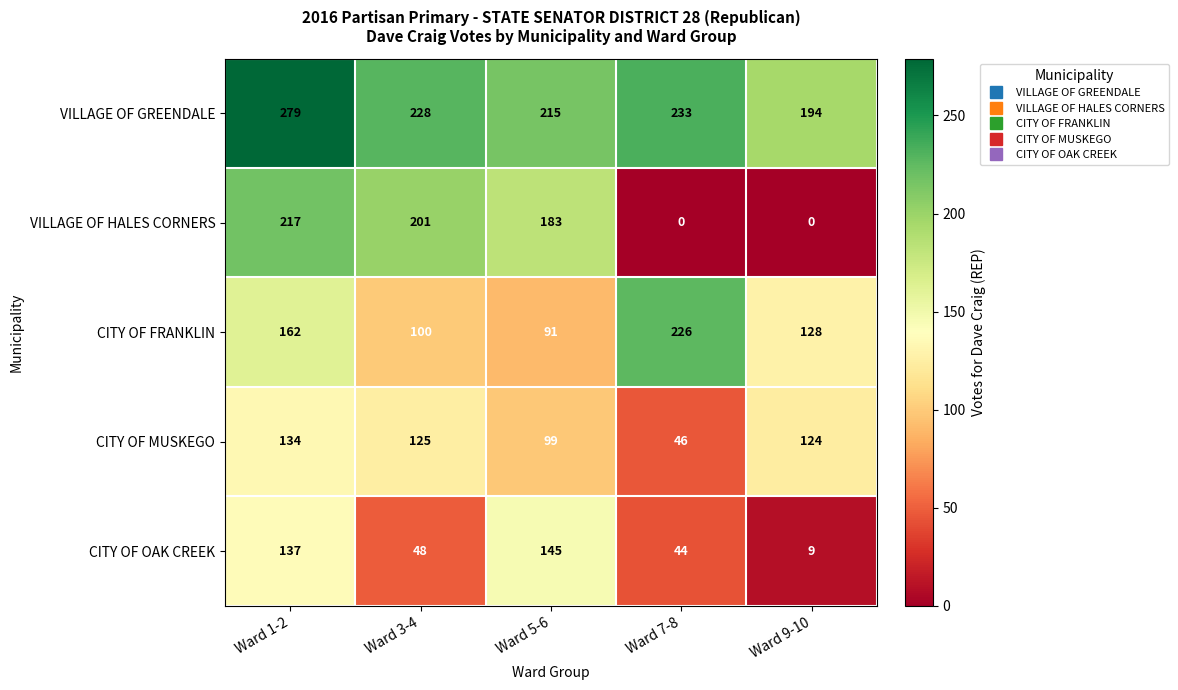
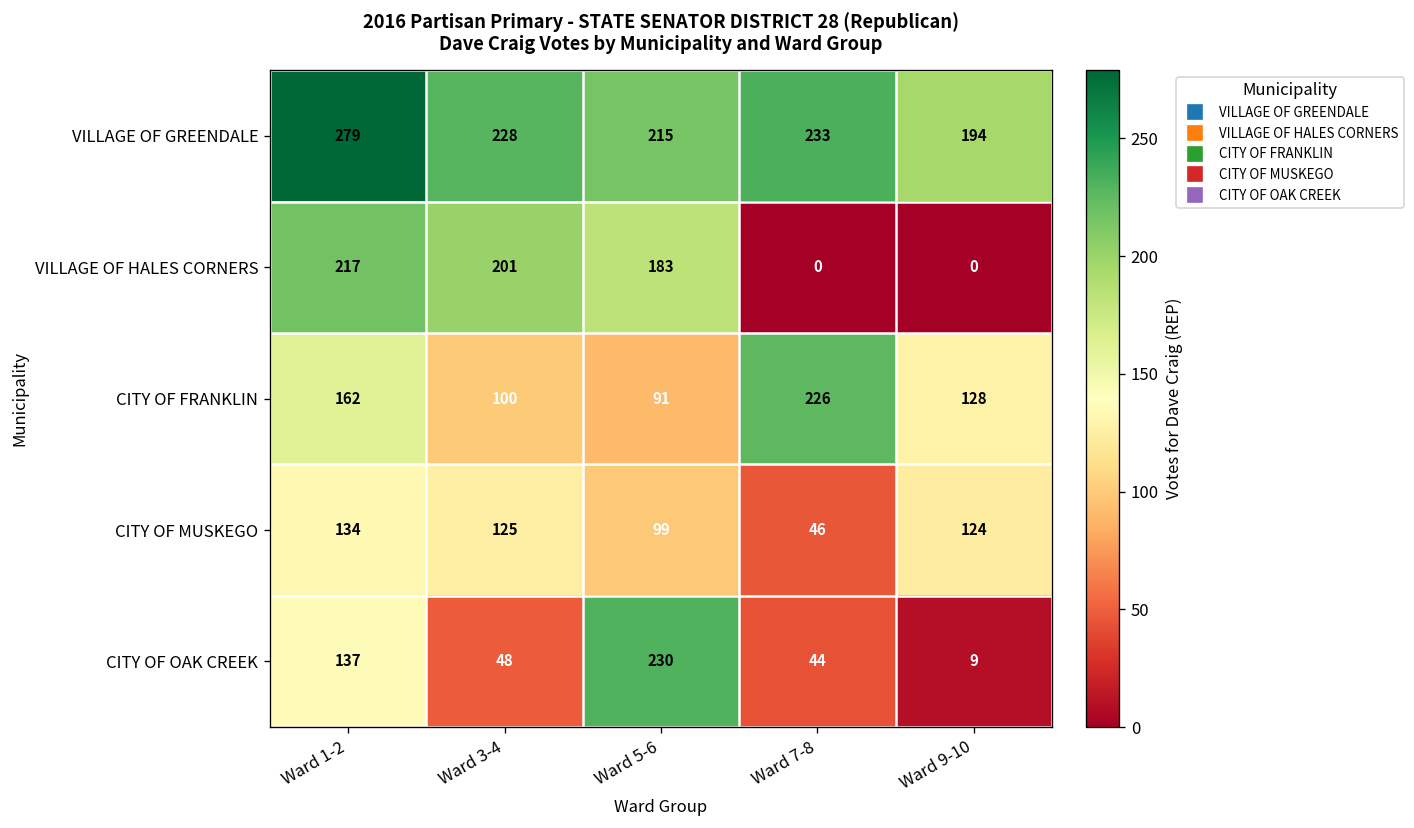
  {
    "VILLAGE OF GREENDALE": {
      "Ward 1-2": 279,
      "Ward 3-4": 228,
      "Ward 5-6": 215,
      "Ward 7-8": 233,
      "Ward 9-10": 194
    },
    "VILLAGE OF HALES CORNERS": {
      "Ward 1-2": 217,
      "Ward 3-4": 201,
      "Ward 5-6": 183,
      "Ward 7-8": 0,
      "Ward 9-10": 0
    },
    "CITY OF FRANKLIN": {
      "Ward 1-2": 162,
      "Ward 3-4": 100,
      "Ward 5-6": 91,
      "Ward 7-8": 226,
      "Ward 9-10": 128
    },
    "CITY OF MUSKEGO": {
      "Ward 1-2": 134,
      "Ward 3-4": 125,
      "Ward 5-6": 99,
      "Ward 7-8": 46,
      "Ward 9-10": 124
    },
    "CITY OF OAK CREEK": {
      "Ward 1-2": 137,
      "Ward 3-4": 48,
-     "Ward 5-6": 145,
+     "Ward 5-6": 230,
      "Ward 7-8": 44,
      "Ward 9-10": 9
    }
  }
